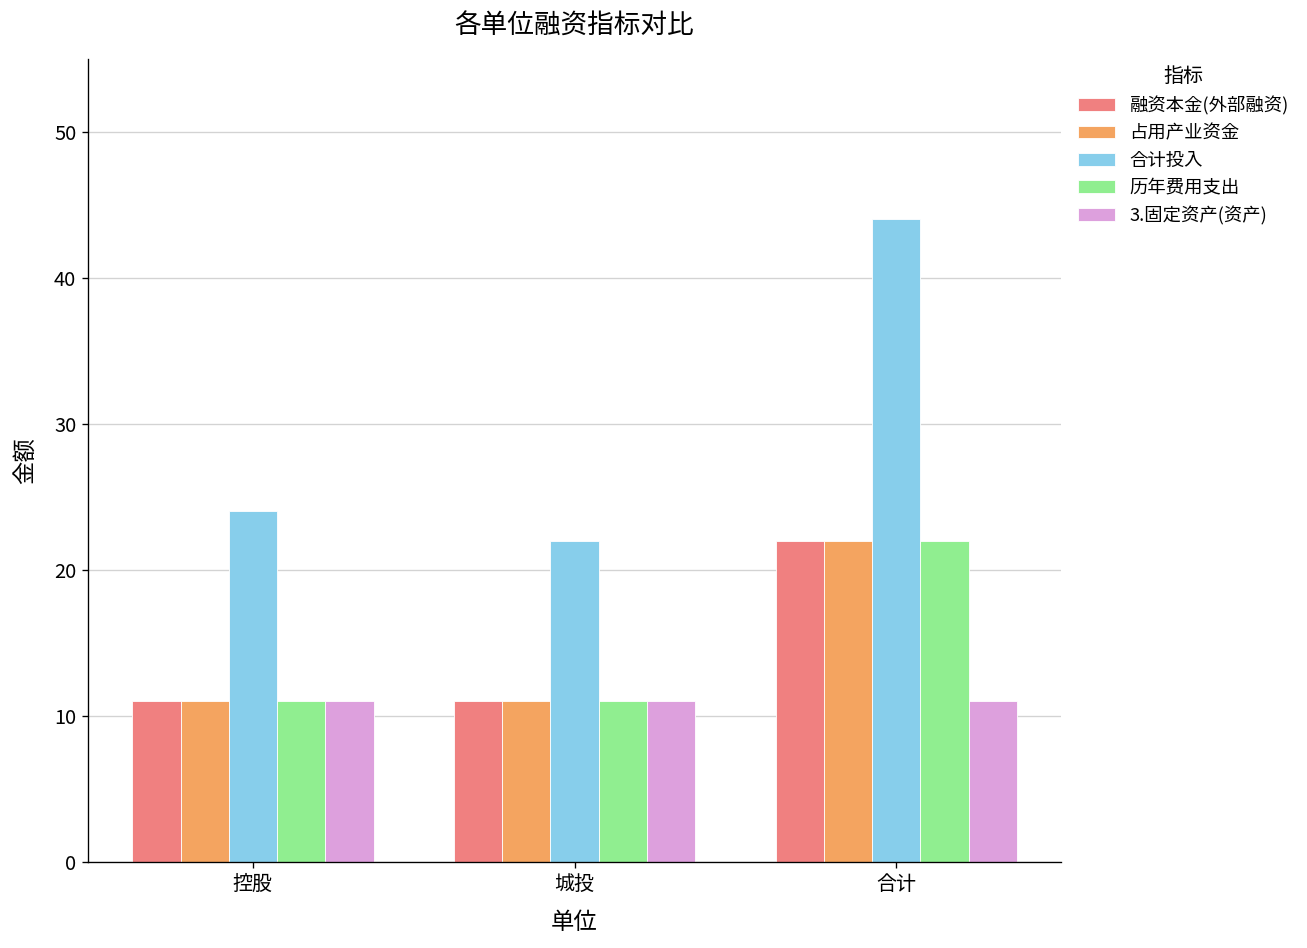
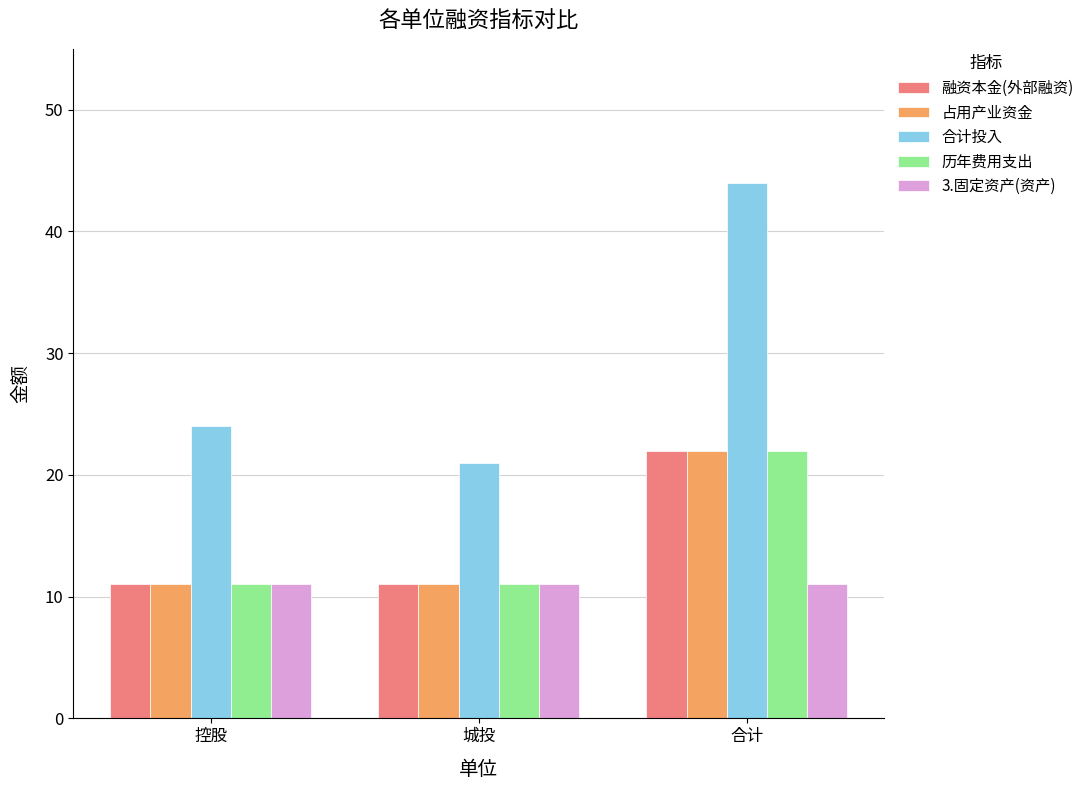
  {
    "合计投入": {
      "控股": 24,
-     "城投": 22,
+     "城投": 21,
      "合计": 44
    },
    "历年费用支出": {
      "控股": 11,
      "城投": 11,
      "合计": 22
    },
    "3.固定资产(资产)": {
      "控股": 11,
      "城投": 11,
      "合计": 11
    }
  }
